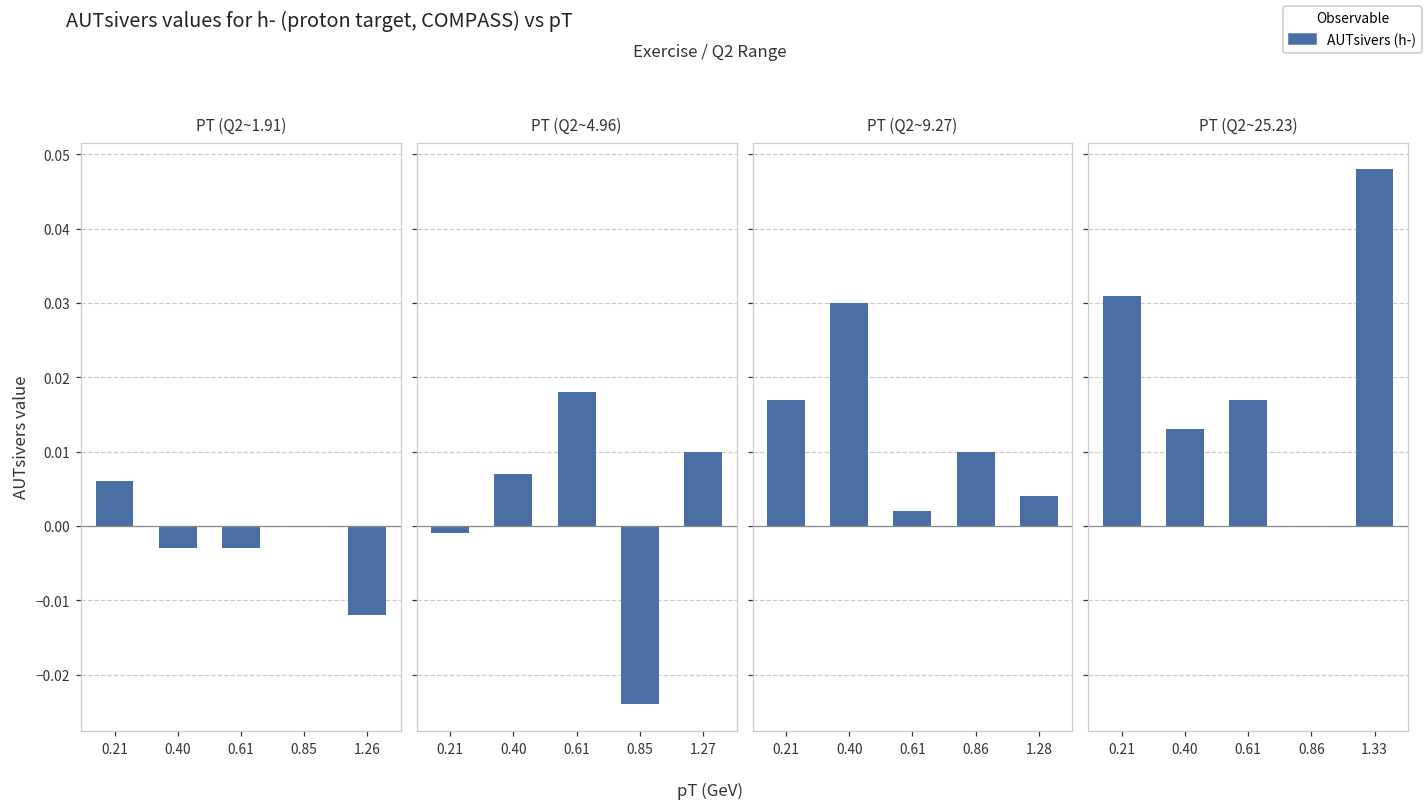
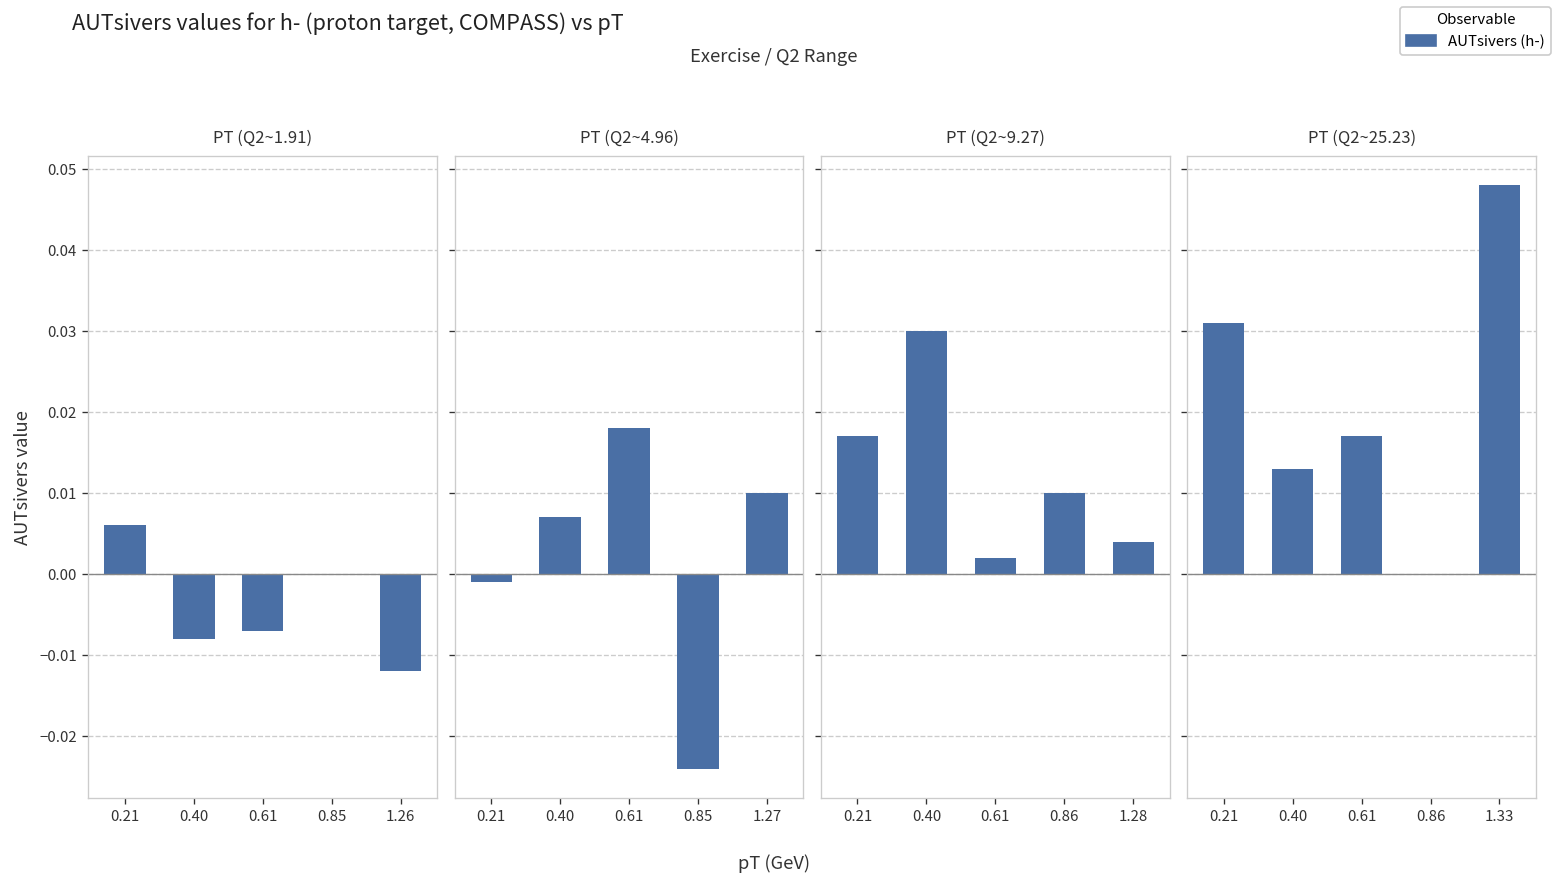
  {
    "PT (Q2~1.91)": {
      "0.21": 0.006,
-     "0.40": -0.003,
-     "0.61": -0.003,
+     "0.40": -0.008,
+     "0.61": -0.007,
      "0.85": 0.000,
      "1.26": -0.012
    }
  }
